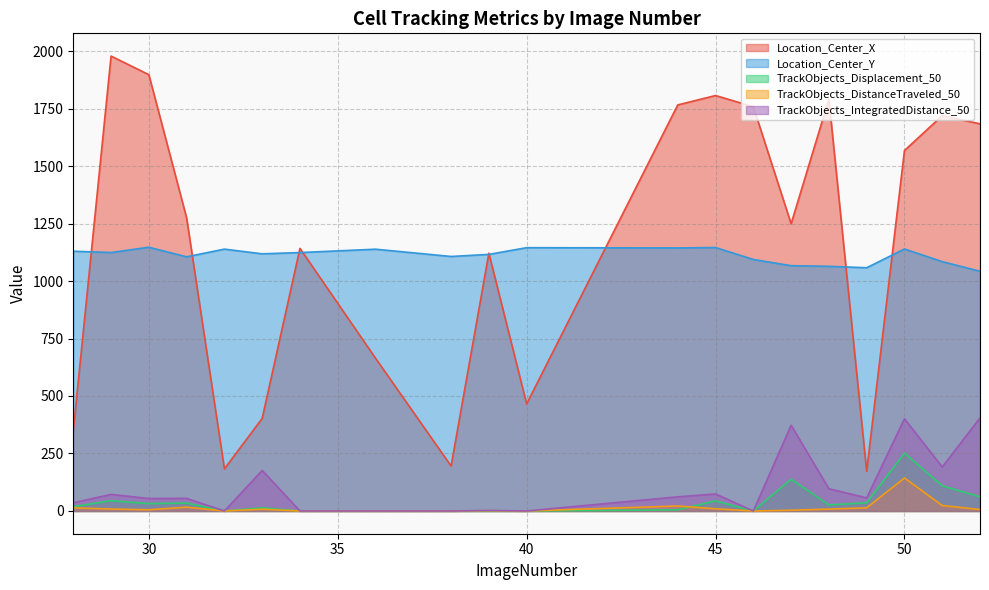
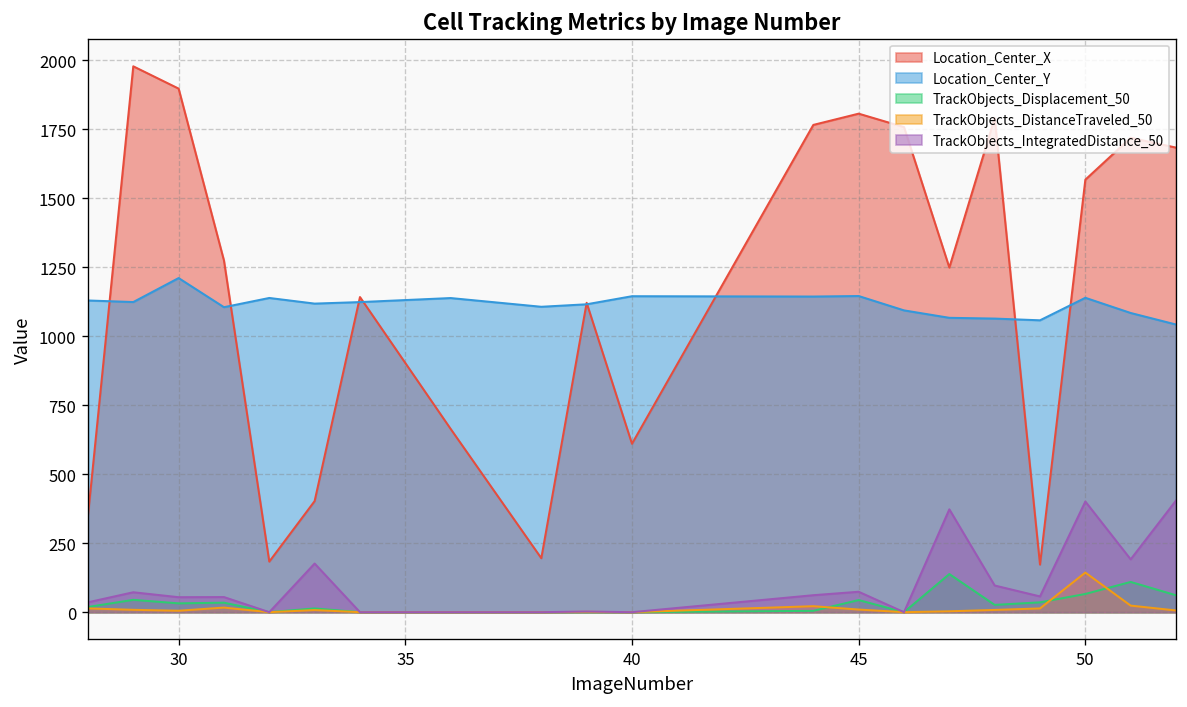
  {
    "Location_Center_X": {
      "30": 1900,
-     "40": 470,
+     "40": 610,
      "45": 1810,
      "50": 1570
    },
    "Location_Center_Y": {
-     "30": 1150,
+     "30": 1210,
      "40": 1150,
      "45": 1150,
      "50": 1140
    },
    "TrackObjects_Displacement_50": {
      "30": 30,
      "45": 40,
-     "50": 250
+     "50": 70
    },
    "TrackObjects_DistanceTraveled_50": {
      "30": 10,
      "45": 10,
      "50": 140
    },
    "TrackObjects_IntegratedDistance_50": {
      "30": 50,
      "45": 70,
      "50": 400
    }
  }
